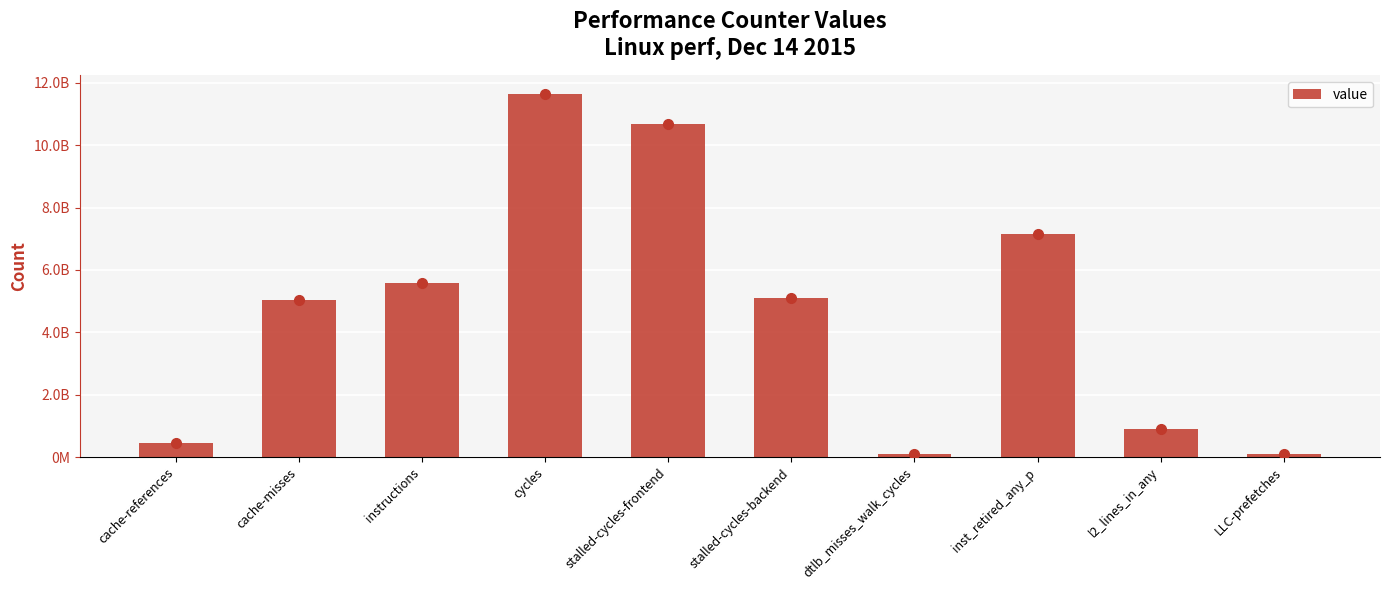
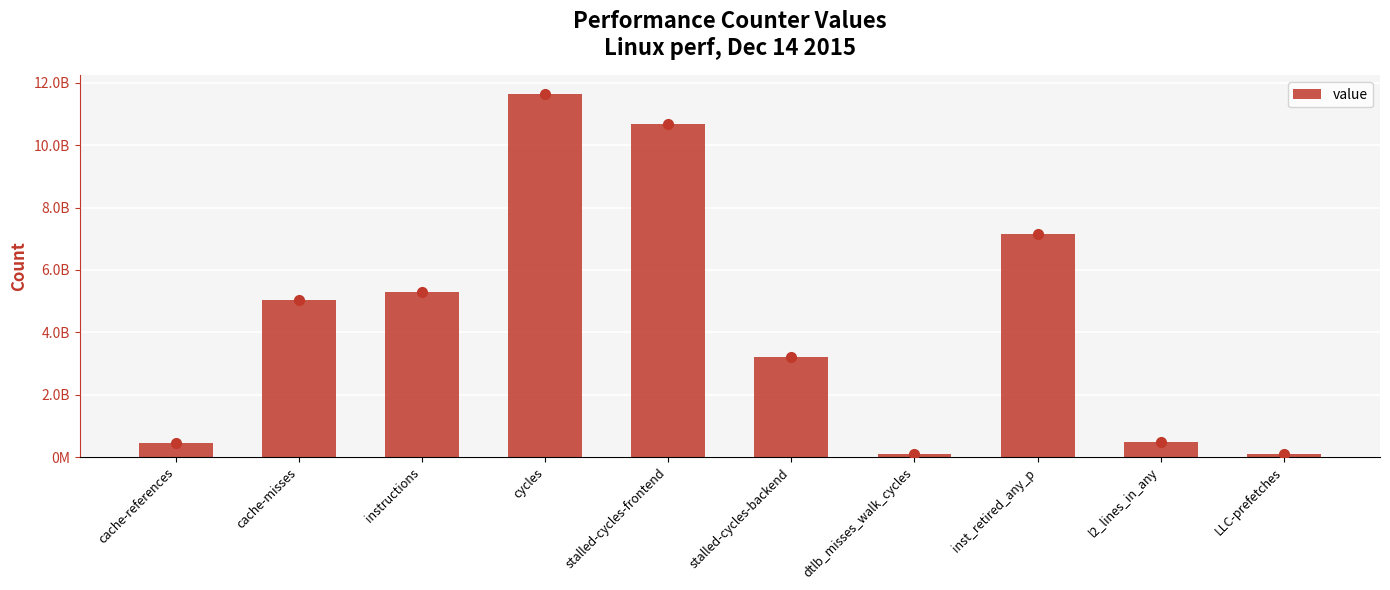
  {
    "cache-references": 500000000,
    "cache-misses": 5000000000,
-   "instructions": 5600000000,
+   "instructions": 5300000000,
    "cycles": 11700000000,
    "stalled-cycles-frontend": 10700000000,
-   "stalled-cycles-backend": 5100000000,
+   "stalled-cycles-backend": 3200000000,
    "dtlb_misses_walk_cycles": 100000000,
    "inst_retired_any_p": 7200000000,
-   "l2_lines_in_any": 900000000,
+   "l2_lines_in_any": 500000000,
    "LLC-prefetches": 100000000
  }
